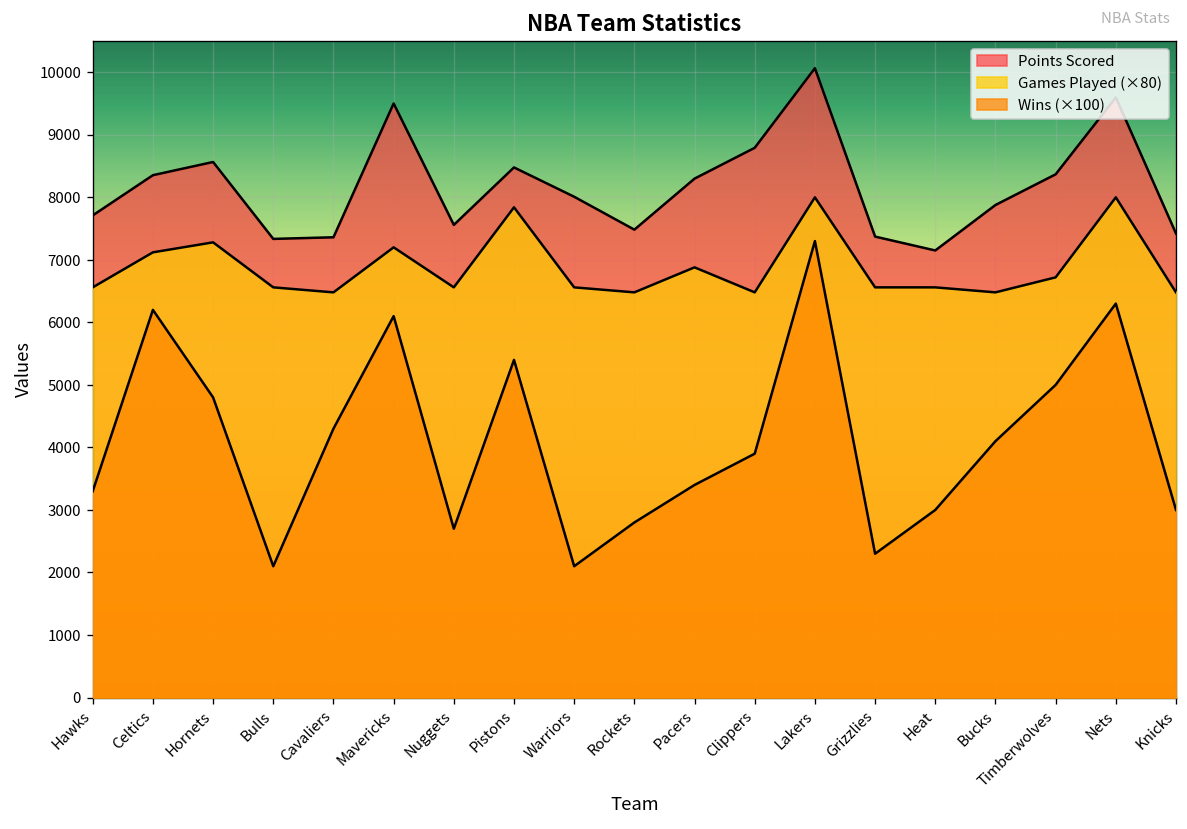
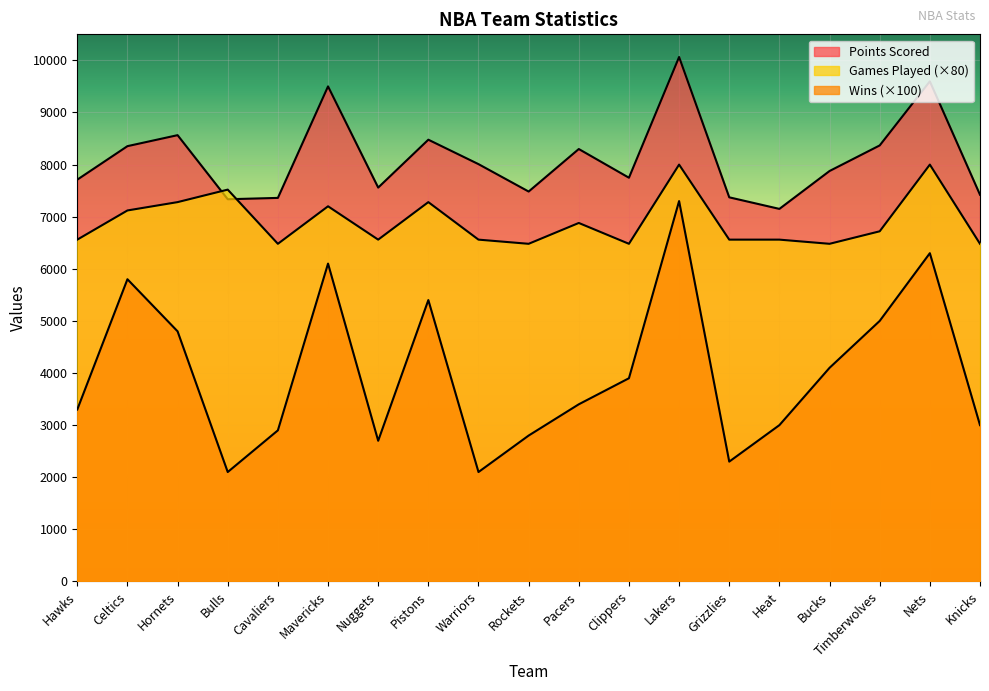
  {
    "Points Scored": {
      "Hawks": 7700,
      "Celtics": 8400,
      "Hornets": 8600,
      "Bulls": 7300,
      "Cavaliers": 7400,
      "Mavericks": 9500,
      "Nuggets": 7600,
      "Pistons": 8500,
      "Warriors": 8000,
      "Rockets": 7500,
      "Pacers": 8300,
-     "Clippers": 8800,
+     "Clippers": 7700,
      "Lakers": 10100,
      "Grizzlies": 7400,
      "Heat": 7200,
      "Bucks": 7900,
      "Timberwolves": 8400,
      "Knicks": 7400
    },
    "Games Played (×80)": {
      "Hawks": 6600,
      "Celtics": 7100,
      "Hornets": 7300,
-     "Bulls": 6600,
+     "Bulls": 7500,
      "Cavaliers": 6500,
      "Mavericks": 7200,
      "Nuggets": 6600,
-     "Pistons": 7800,
+     "Pistons": 7300,
      "Warriors": 6600,
      "Rockets": 6500,
      "Pacers": 6900,
      "Clippers": 6500,
      "Lakers": 8000,
      "Grizzlies": 6600,
      "Heat": 6600,
      "Bucks": 6500,
      "Timberwolves": 6700,
      "Nets": 8000,
      "Knicks": 6500
    },
    "Wins (×100)": {
      "Hawks": 3300,
-     "Celtics": 6200,
+     "Celtics": 5800,
      "Hornets": 4800,
      "Bulls": 2100,
-     "Cavaliers": 4300,
+     "Cavaliers": 2900,
      "Mavericks": 6100,
      "Nuggets": 2700,
      "Pistons": 5400,
      "Warriors": 2100,
      "Rockets": 2800,
      "Pacers": 3400,
      "Clippers": 3900,
      "Lakers": 7300,
      "Grizzlies": 2300,
      "Heat": 3000,
      "Bucks": 4100,
      "Timberwolves": 5000,
      "Nets": 6300,
      "Knicks": 3000
    }
  }
